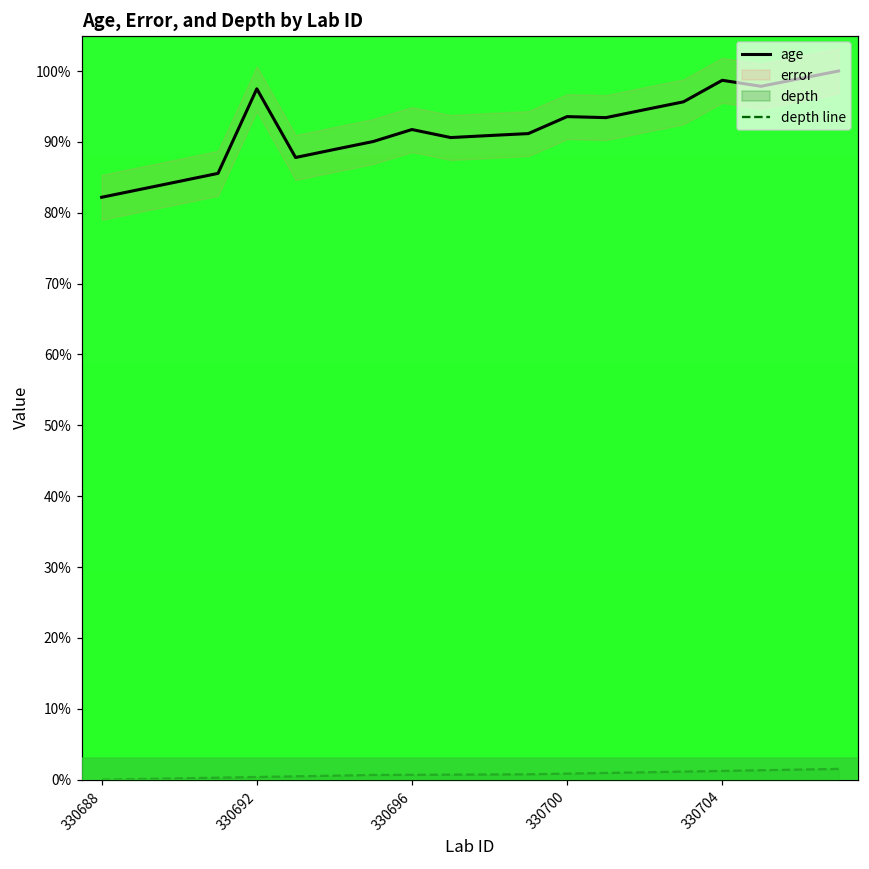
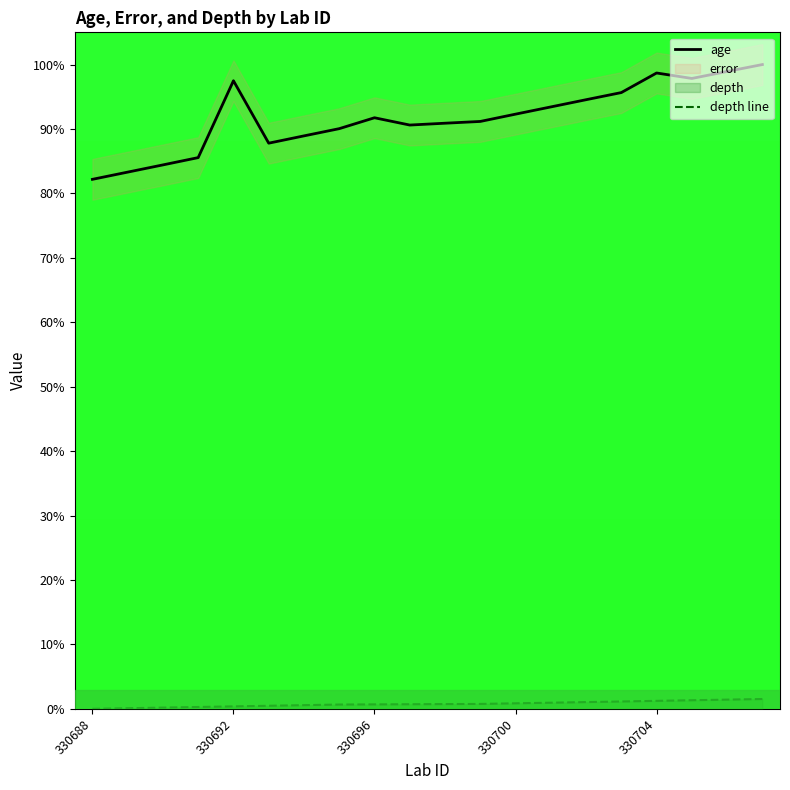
  {
    "age": {
      "330688": "82%",
      "330692": "97%",
      "330696": "92%",
-     "330700": "94%",
+     "330700": "92%",
      "330704": "99%"
    }
  }
